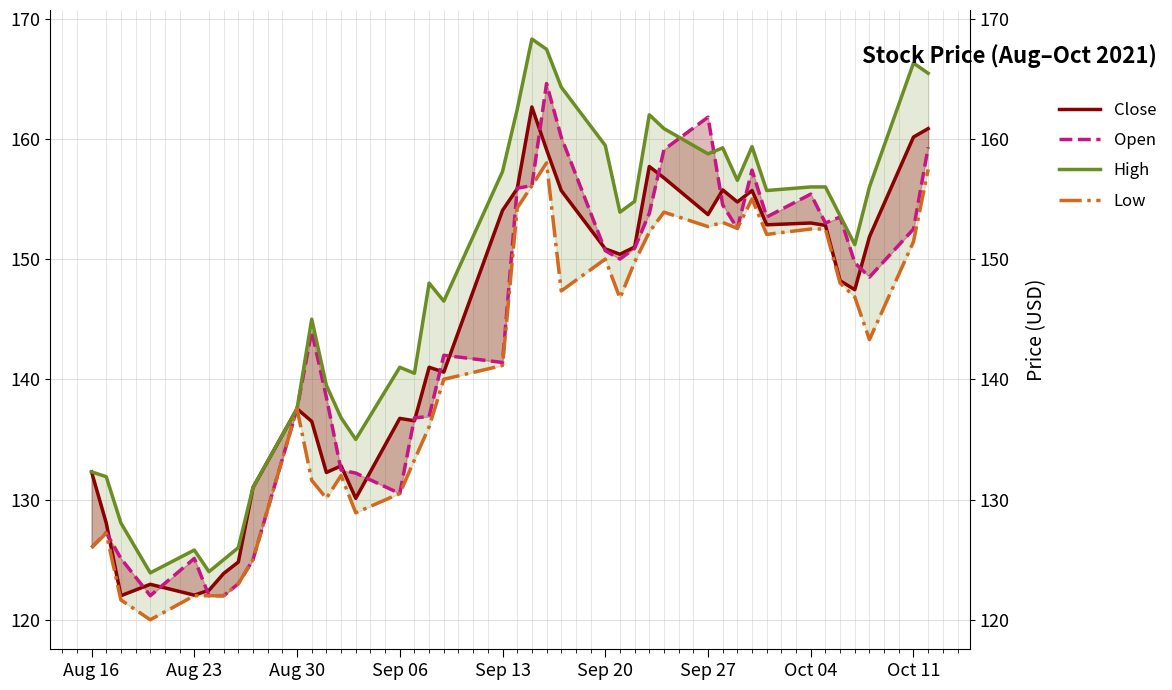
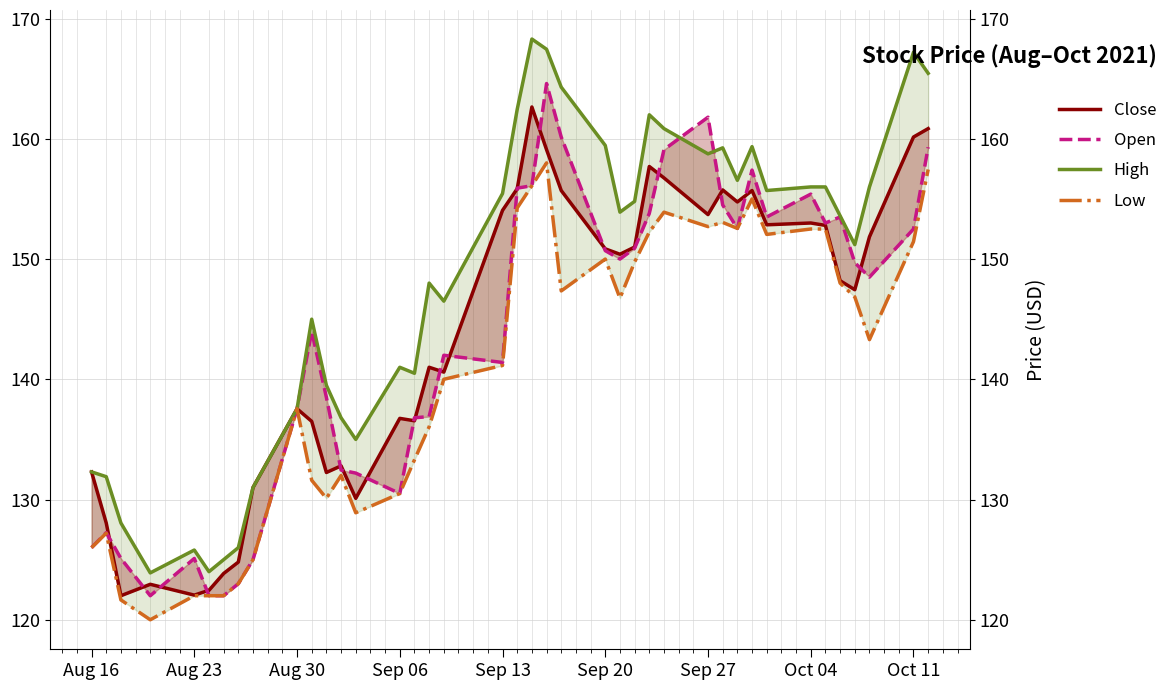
  {
    "Open": {
      "Sep 13": 141.4,
      "Oct 11": 152.5
    },
    "High": {
      "Aug 23": 125.8,
      "Sep 06": 141.0,
-     "Sep 13": 157.3,
+     "Sep 13": 155.5,
      "Sep 20": 159.5,
      "Sep 27": 158.8,
      "Oct 04": 156.0,
-     "Oct 11": 166.3
+     "Oct 11": 167.2
    },
    "Low": {
      "Sep 13": 141.2,
      "Sep 20": 150.0,
      "Sep 27": 152.7,
      "Oct 04": 152.5,
      "Oct 11": 151.5
    }
  }
